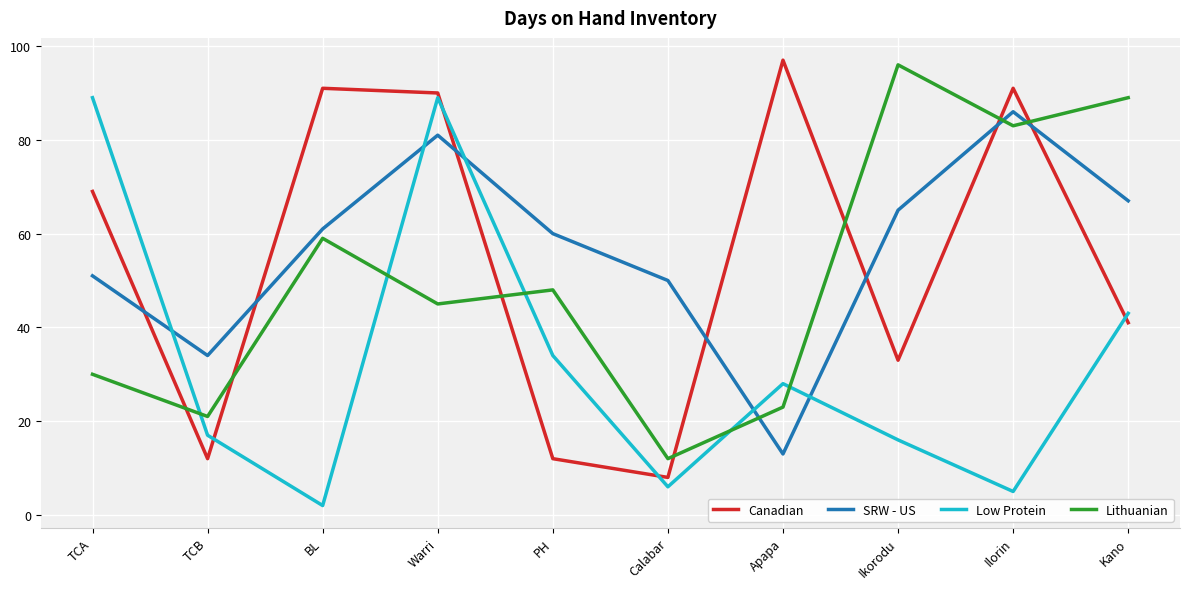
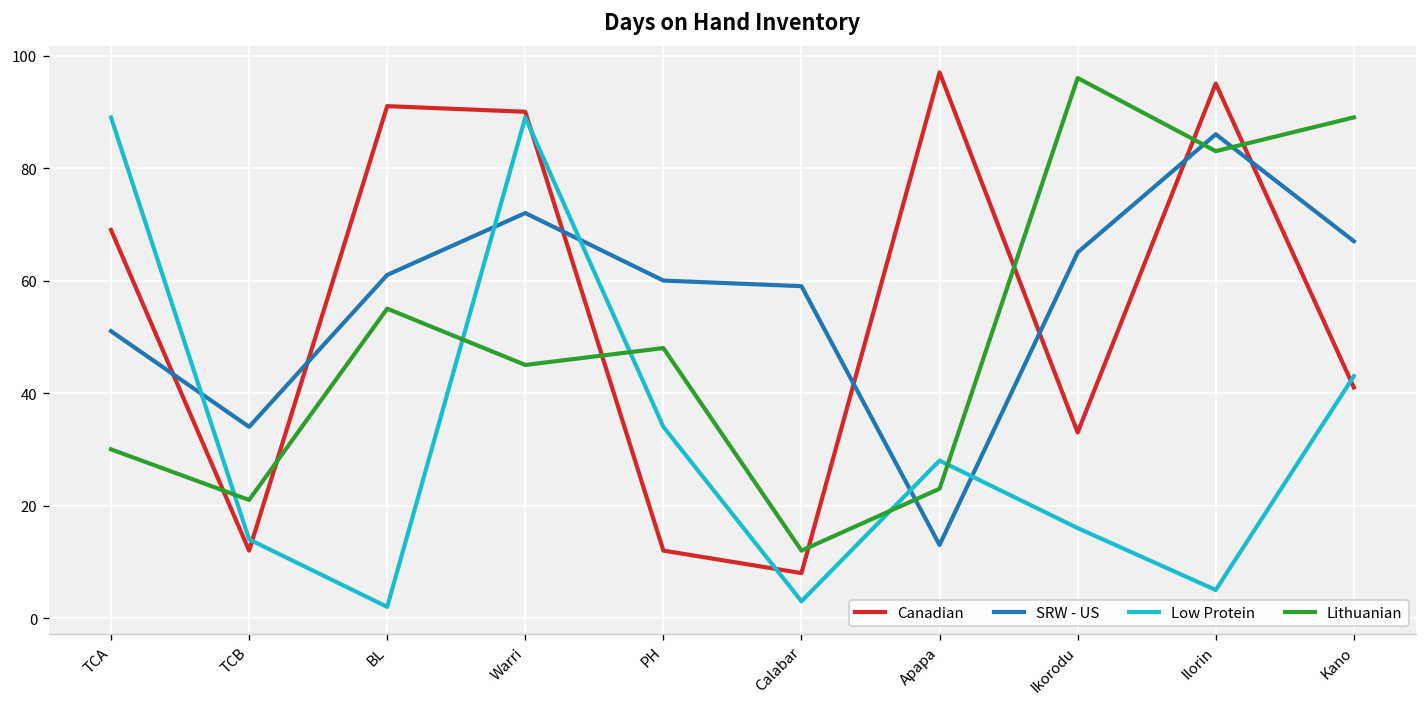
  {
    "Canadian": {
      "TCA": 69,
      "TCB": 12,
      "BL": 91,
      "Warri": 90,
      "PH": 12,
      "Calabar": 8,
      "Apapa": 97,
      "Ikorodu": 33,
-     "Ilorin": 91,
+     "Ilorin": 95,
      "Kano": 41
    },
    "SRW - US": {
      "TCA": 51,
      "TCB": 34,
      "BL": 61,
-     "Warri": 81,
+     "Warri": 72,
      "PH": 60,
-     "Calabar": 50,
+     "Calabar": 59,
      "Apapa": 13,
      "Ikorodu": 65,
      "Ilorin": 86,
      "Kano": 67
    },
    "Low Protein": {
      "TCA": 89,
-     "TCB": 17,
+     "TCB": 14,
      "BL": 2,
      "Warri": 89,
      "PH": 34,
-     "Calabar": 6,
+     "Calabar": 3,
      "Apapa": 28,
      "Ikorodu": 16,
      "Ilorin": 5,
      "Kano": 43
    },
    "Lithuanian": {
      "TCA": 30,
      "TCB": 21,
-     "BL": 59,
+     "BL": 55,
      "Warri": 45,
      "PH": 48,
      "Calabar": 12,
      "Apapa": 23,
      "Ikorodu": 96,
      "Ilorin": 83,
      "Kano": 89
    }
  }
